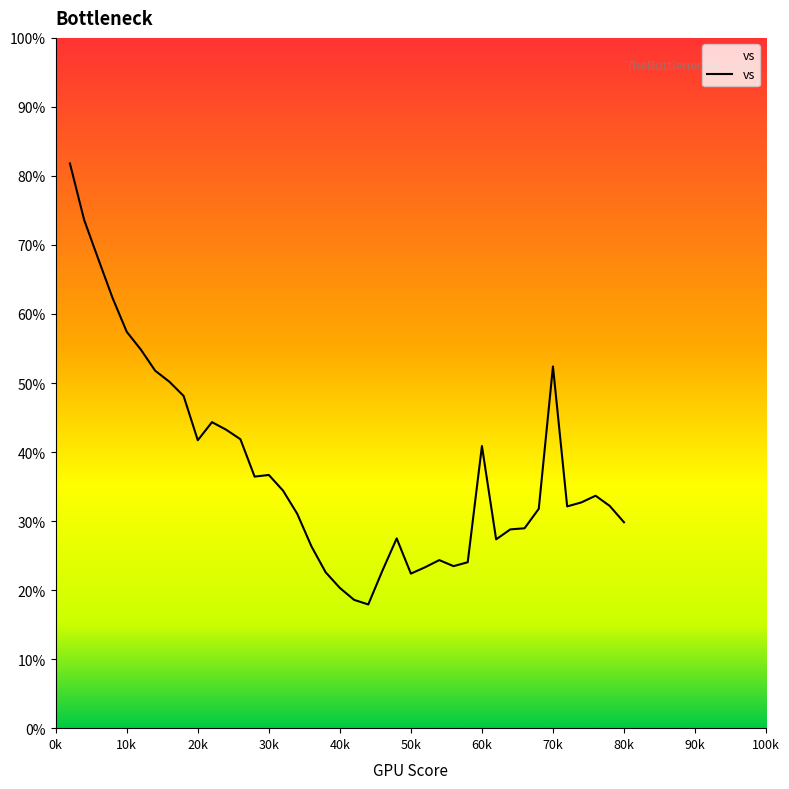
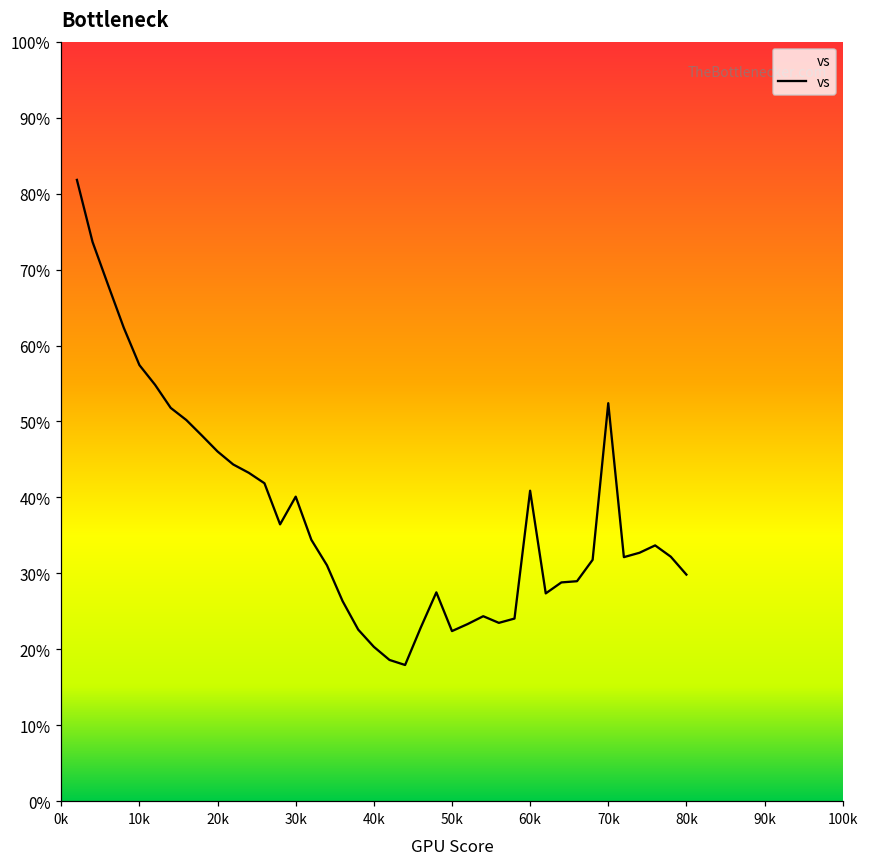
  {
    "10k": "57%",
-   "20k": "42%",
-   "30k": "37%",
+   "20k": "46%",
+   "30k": "40%",
    "40k": "20%",
    "50k": "22%",
    "60k": "41%",
    "70k": "52%",
    "80k": "30%"
  }
